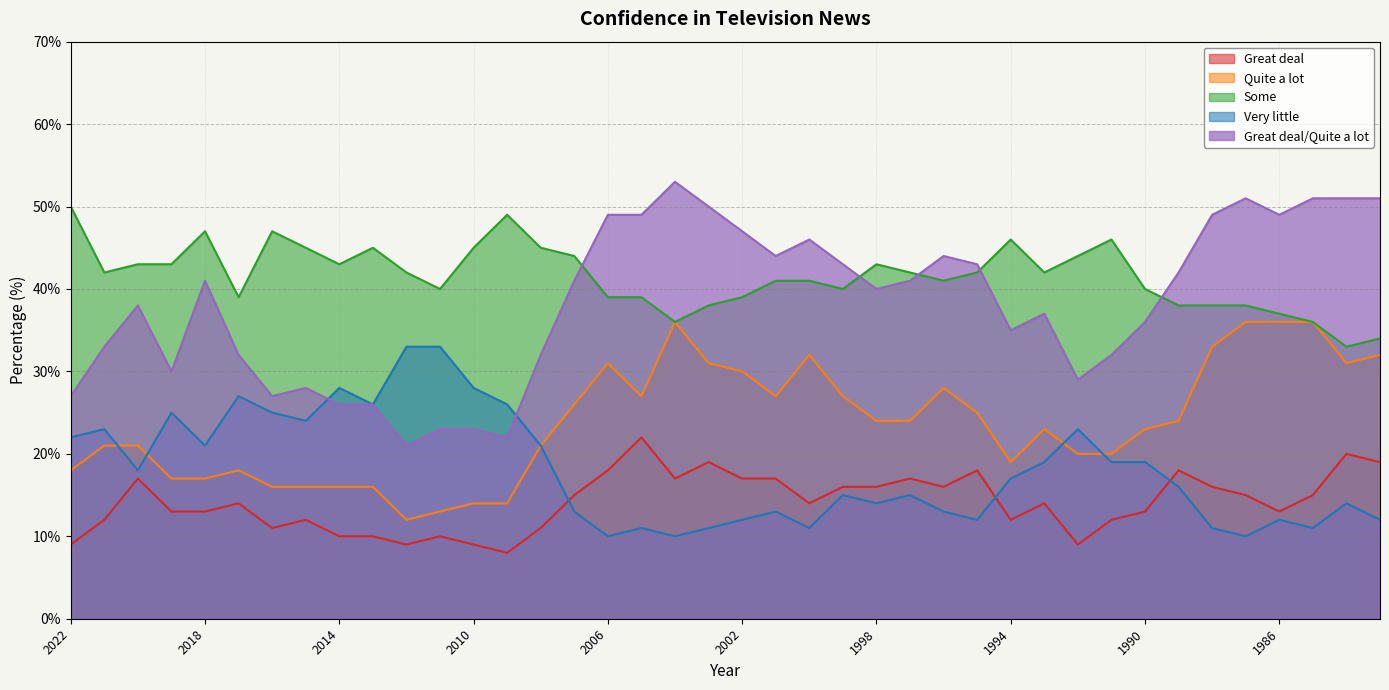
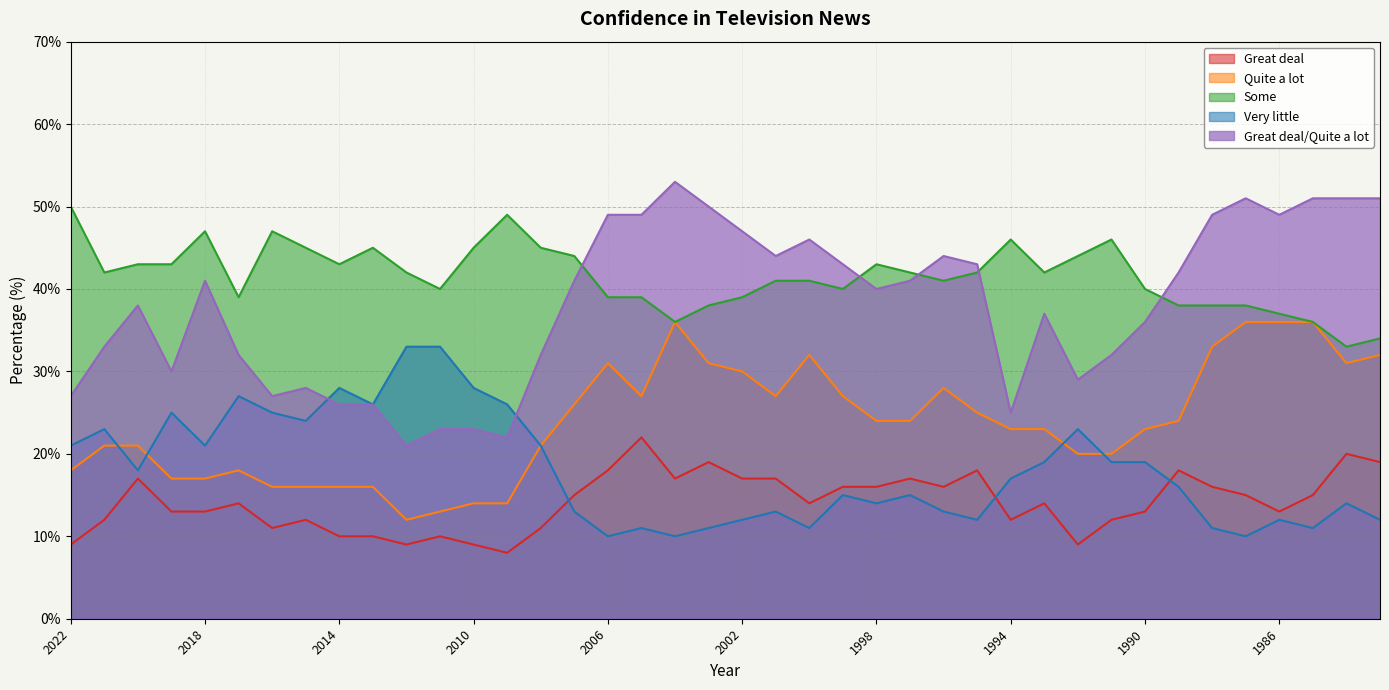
  {
    "Great deal": {
      "2022": "9%",
      "2018": "13%",
      "2014": "10%",
      "2010": "9%",
      "2006": "18%",
      "2002": "17%",
      "1998": "16%",
      "1994": "12%",
      "1990": "13%",
      "1986": "13%"
    },
    "Quite a lot": {
      "2022": "18%",
      "2018": "17%",
      "2014": "16%",
      "2010": "14%",
      "2006": "31%",
      "2002": "30%",
      "1998": "24%",
-     "1994": "19%",
+     "1994": "23%",
      "1990": "23%",
      "1986": "36%"
    },
    "Some": {
      "2022": "50%",
      "2018": "47%",
      "2014": "43%",
      "2010": "45%",
      "2006": "39%",
      "2002": "39%",
      "1998": "43%",
      "1994": "46%",
      "1990": "40%",
      "1986": "37%"
    },
    "Very little": {
-     "2022": "22%",
+     "2022": "21%",
      "2018": "21%",
      "2014": "28%",
      "2010": "28%",
      "2006": "10%",
      "2002": "12%",
      "1998": "14%",
      "1994": "17%",
      "1990": "19%",
      "1986": "12%"
    },
    "Great deal/Quite a lot": {
      "2022": "27%",
      "2018": "41%",
      "2014": "26%",
      "2010": "23%",
      "2006": "49%",
      "2002": "47%",
      "1998": "40%",
-     "1994": "35%",
+     "1994": "25%",
      "1990": "36%",
      "1986": "49%"
    }
  }
